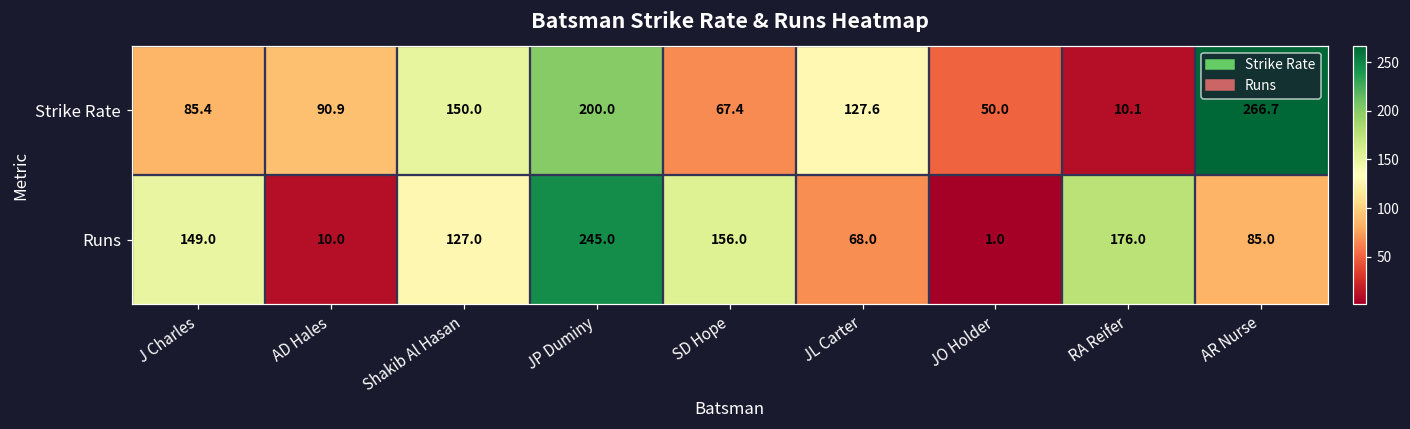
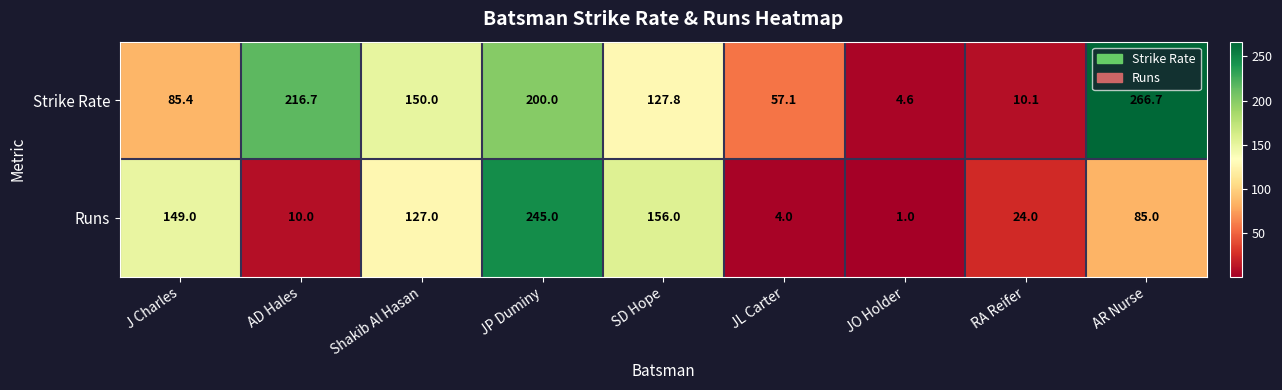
  {
    "Strike Rate": {
      "J Charles": 85.4,
-     "AD Hales": 90.9,
+     "AD Hales": 216.7,
      "Shakib Al Hasan": 150.0,
      "JP Duminy": 200.0,
-     "SD Hope": 67.4,
-     "JL Carter": 127.6,
-     "JO Holder": 50.0,
+     "SD Hope": 127.8,
+     "JL Carter": 57.1,
+     "JO Holder": 4.6,
      "RA Reifer": 10.1,
      "AR Nurse": 266.7
    },
    "Runs": {
      "J Charles": 149.0,
      "AD Hales": 10.0,
      "Shakib Al Hasan": 127.0,
      "JP Duminy": 245.0,
      "SD Hope": 156.0,
-     "JL Carter": 68.0,
+     "JL Carter": 4.0,
      "JO Holder": 1.0,
-     "RA Reifer": 176.0,
+     "RA Reifer": 24.0,
      "AR Nurse": 85.0
    }
  }
